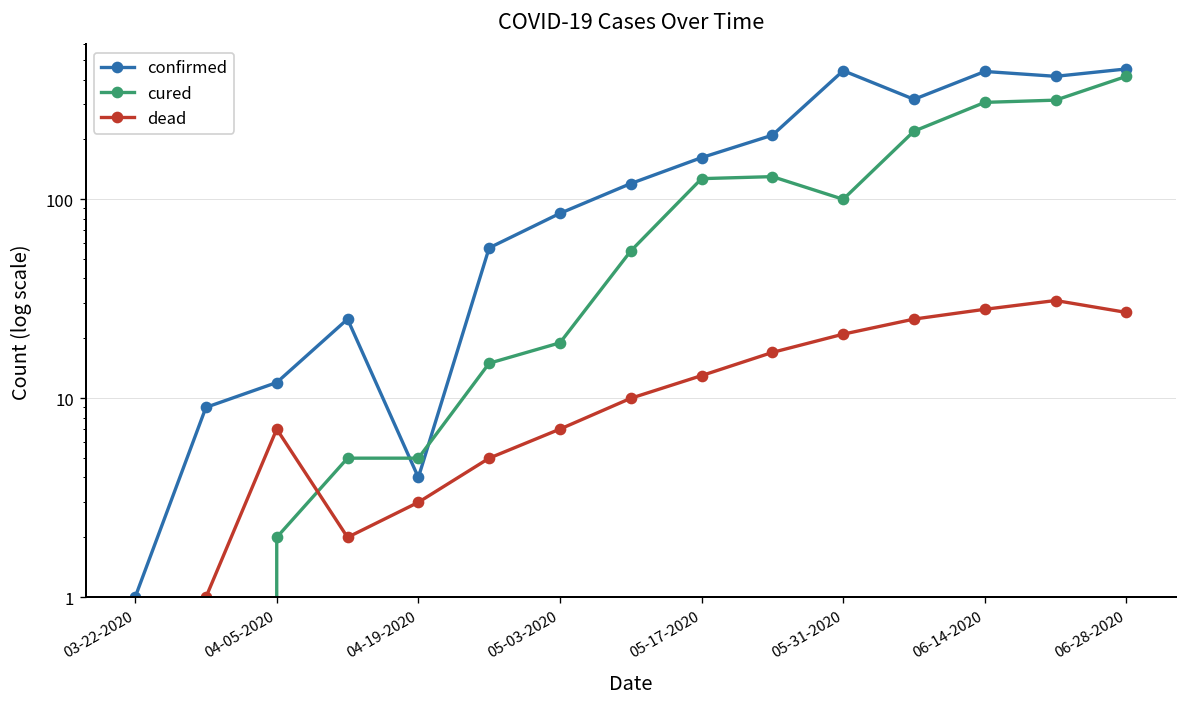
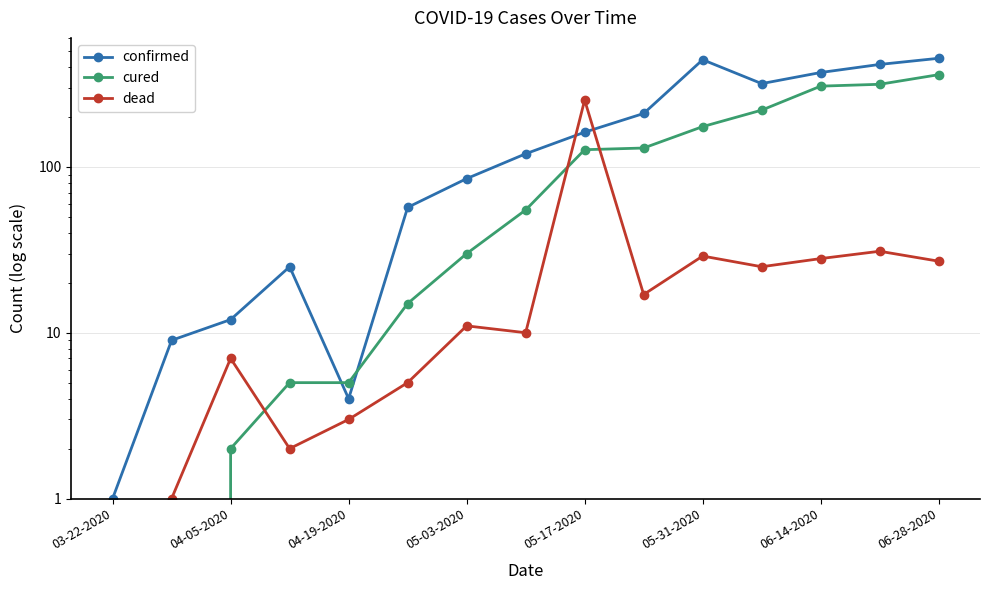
  {
    "confirmed": {
      "03-22-2020": 1,
      "04-05-2020": 12,
      "04-19-2020": 4,
      "05-03-2020": 90,
      "05-17-2020": 160,
      "05-31-2020": 440,
-     "06-14-2020": 440,
+     "06-14-2020": 370,
      "06-28-2020": 450
    },
    "cured": {
      "04-05-2020": 2,
      "04-19-2020": 5,
-     "05-03-2020": 19,
+     "05-03-2020": 30,
      "05-17-2020": 130,
-     "05-31-2020": 100,
+     "05-31-2020": 180,
      "06-14-2020": 310,
-     "06-28-2020": 420
+     "06-28-2020": 360
    },
    "dead": {
      "04-05-2020": 7,
      "04-19-2020": 3,
-     "05-03-2020": 7,
-     "05-17-2020": 13,
-     "05-31-2020": 21,
+     "05-03-2020": 11,
+     "05-17-2020": 250,
+     "05-31-2020": 29,
      "06-14-2020": 28,
      "06-28-2020": 27
    }
  }
